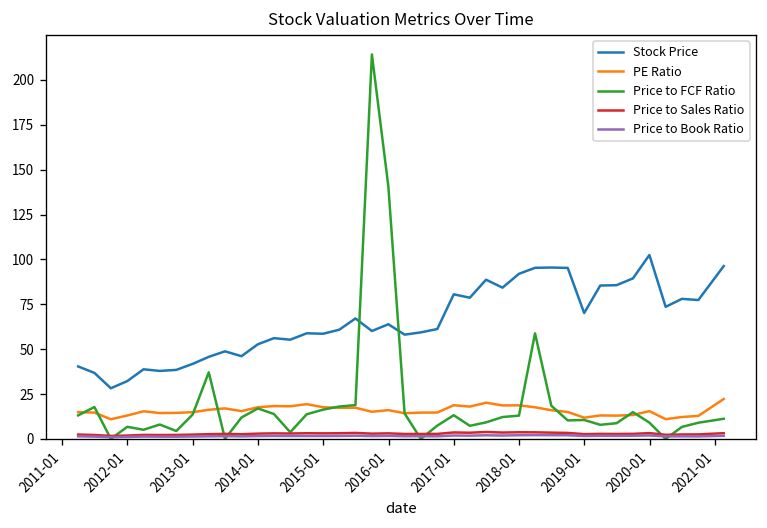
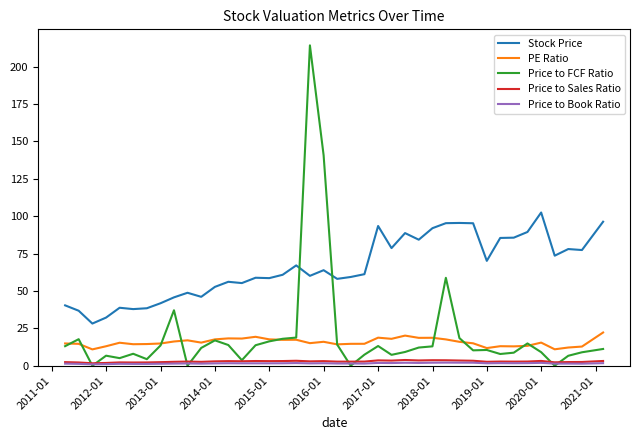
  {
    "Stock Price": {
      "2012-01": 32,
      "2013-01": 42,
      "2014-01": 53,
      "2015-01": 59,
      "2016-01": 64,
-     "2017-01": 81,
+     "2017-01": 93,
      "2018-01": 92,
      "2019-01": 70,
      "2020-01": 102
    },
    "PE Ratio": {
      "2012-01": 13,
      "2016-01": 16,
      "2017-01": 19,
      "2018-01": 19,
      "2020-01": 15
    },
    "Price to FCF Ratio": {
      "2012-01": 7,
      "2016-01": 141,
      "2017-01": 13,
      "2018-01": 13,
      "2020-01": 9
    }
  }
